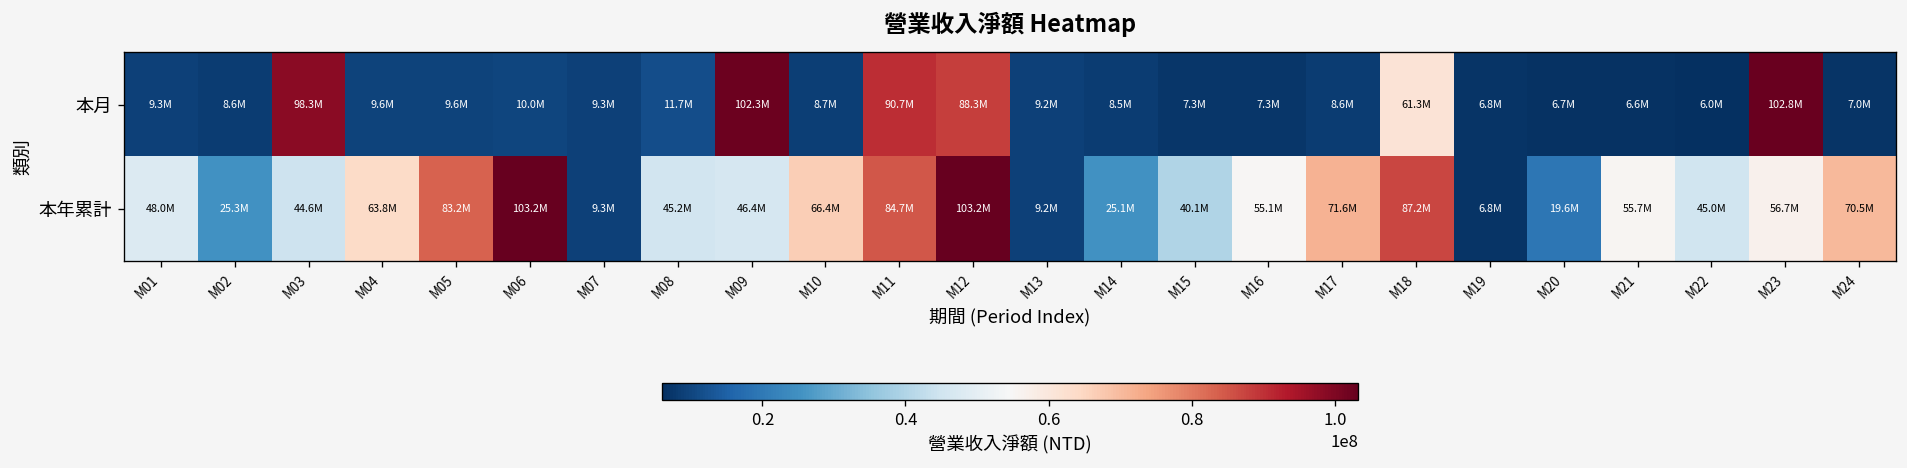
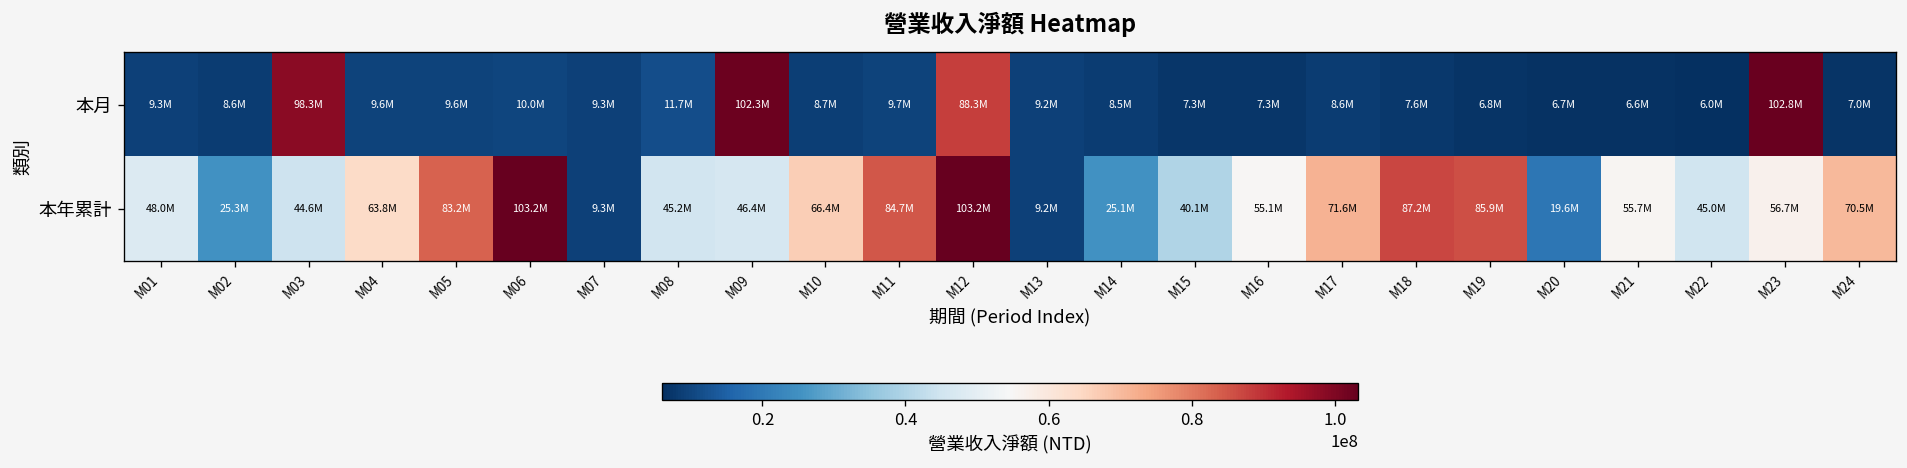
  {
    "本月": {
      "M01": "9.3M",
      "M02": "8.6M",
      "M03": "98.3M",
      "M04": "9.6M",
      "M05": "9.6M",
      "M06": "10.0M",
      "M07": "9.3M",
      "M08": "11.7M",
      "M09": "102.3M",
      "M10": "8.7M",
-     "M11": "90.7M",
+     "M11": "9.7M",
      "M12": "88.3M",
      "M13": "9.2M",
      "M14": "8.5M",
      "M15": "7.3M",
      "M16": "7.3M",
      "M17": "8.6M",
-     "M18": "61.3M",
+     "M18": "7.6M",
      "M19": "6.8M",
      "M20": "6.7M",
      "M21": "6.6M",
      "M22": "6.0M",
      "M23": "102.8M",
      "M24": "7.0M"
    },
    "本年累計": {
      "M01": "48.0M",
      "M02": "25.3M",
      "M03": "44.6M",
      "M04": "63.8M",
      "M05": "83.2M",
      "M06": "103.2M",
      "M07": "9.3M",
      "M08": "45.2M",
      "M09": "46.4M",
      "M10": "66.4M",
      "M11": "84.7M",
      "M12": "103.2M",
      "M13": "9.2M",
      "M14": "25.1M",
      "M15": "40.1M",
      "M16": "55.1M",
      "M17": "71.6M",
      "M18": "87.2M",
-     "M19": "6.8M",
+     "M19": "85.9M",
      "M20": "19.6M",
      "M21": "55.7M",
      "M22": "45.0M",
      "M23": "56.7M",
      "M24": "70.5M"
    }
  }
